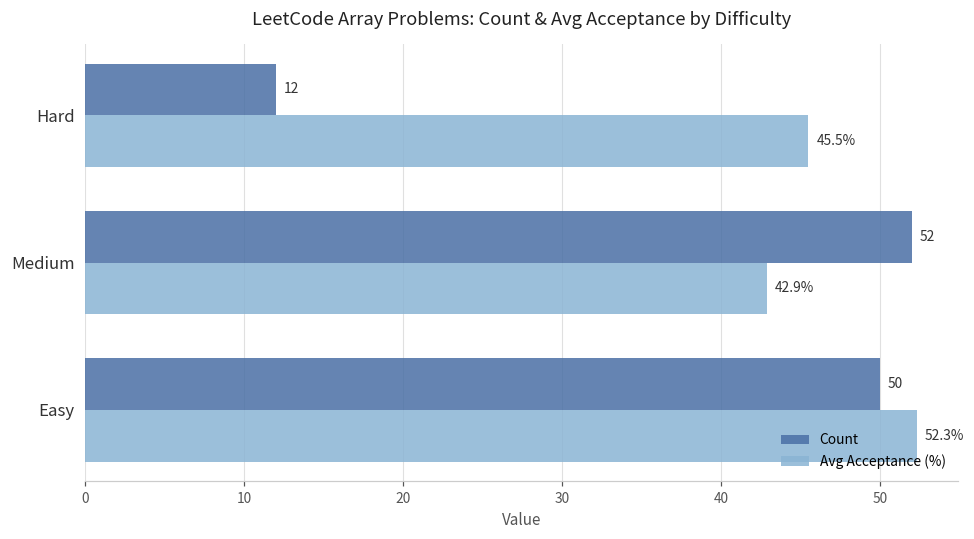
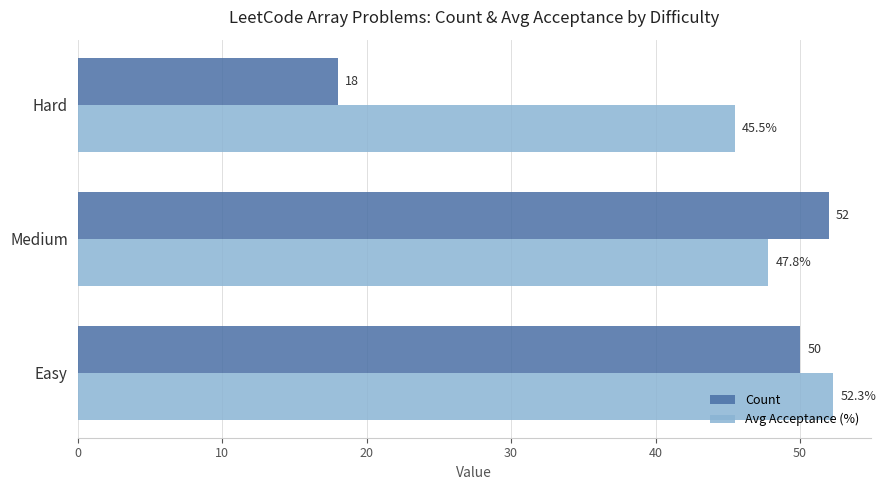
  {
    "Count": {
-     "Hard": "12",
+     "Hard": "18",
      "Medium": "52",
      "Easy": "50"
    },
    "Avg Acceptance (%)": {
      "Hard": "45.5%",
-     "Medium": "42.9%",
+     "Medium": "47.8%",
      "Easy": "52.3%"
    }
  }
